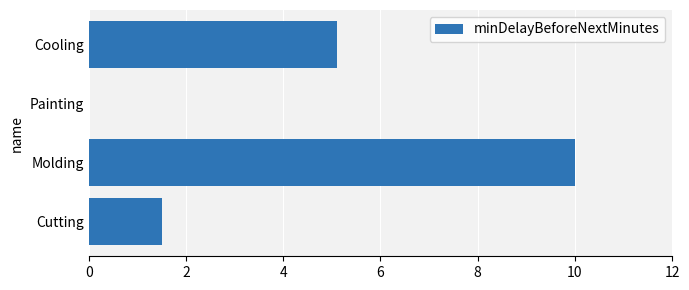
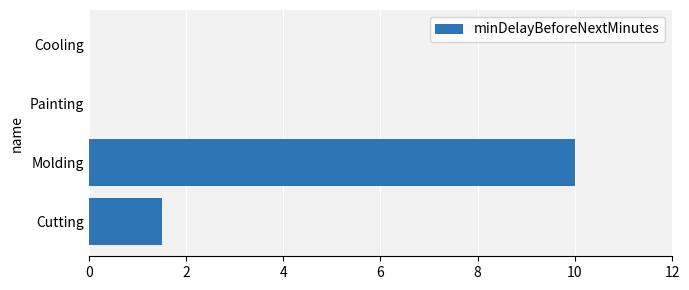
  {
-   "Cooling": 5.1,
+   "Cooling": 0.0,
    "Painting": 0.0,
    "Molding": 10.0,
    "Cutting": 1.5
  }
